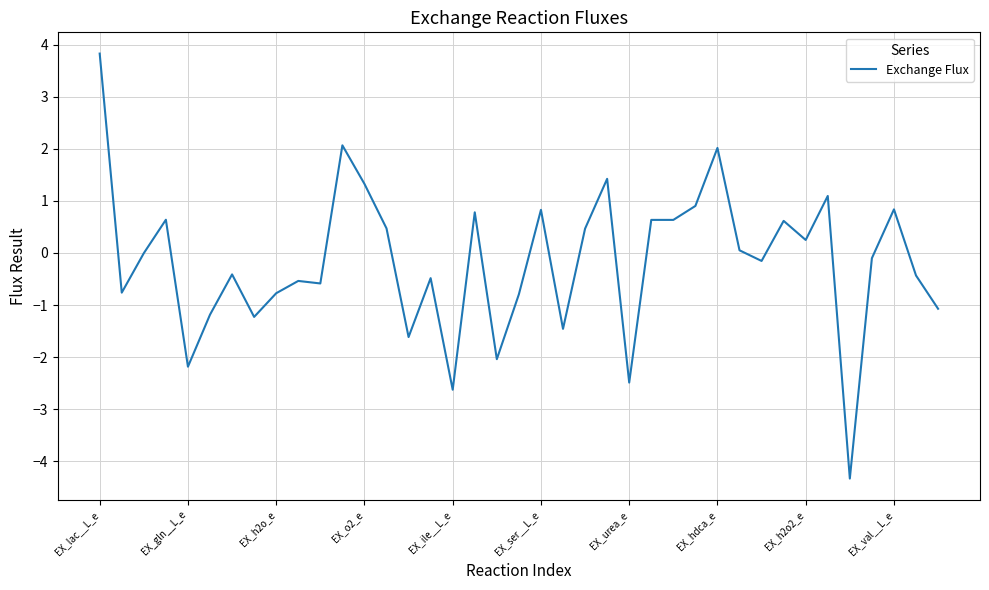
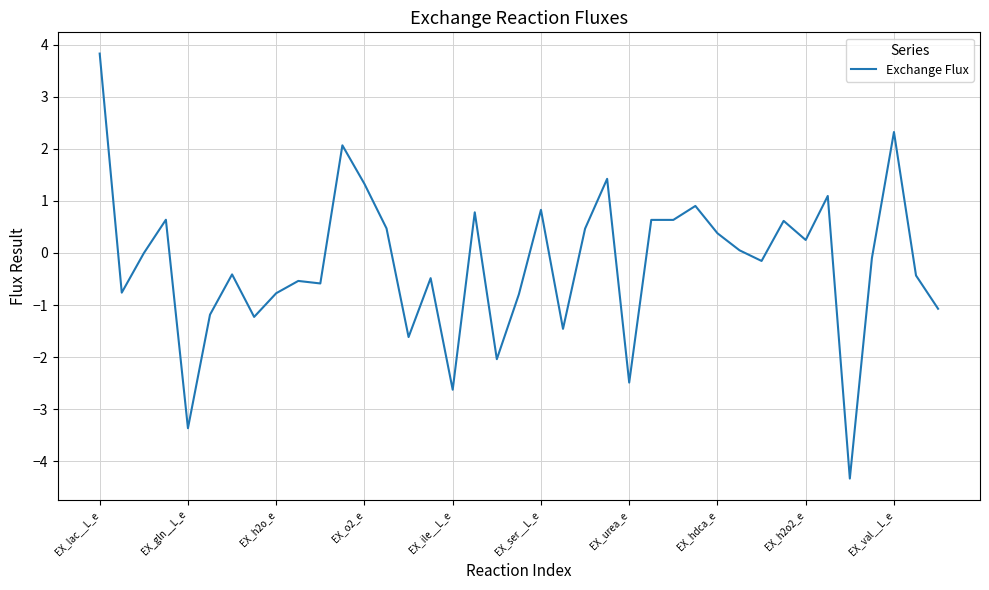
  {
    "EX_lac__L_e": 3.8,
-   "EX_gln__L_e": -2.2,
+   "EX_gln__L_e": -3.4,
    "EX_h2o_e": -0.8,
    "EX_o2_e": 1.3,
    "EX_ile__L_e": -2.6,
    "EX_ser__L_e": 0.8,
    "EX_urea_e": -2.5,
-   "EX_hdca_e": 2.0,
+   "EX_hdca_e": 0.4,
    "EX_h2o2_e": 0.2,
-   "EX_val__L_e": 0.8
+   "EX_val__L_e": 2.3
  }
